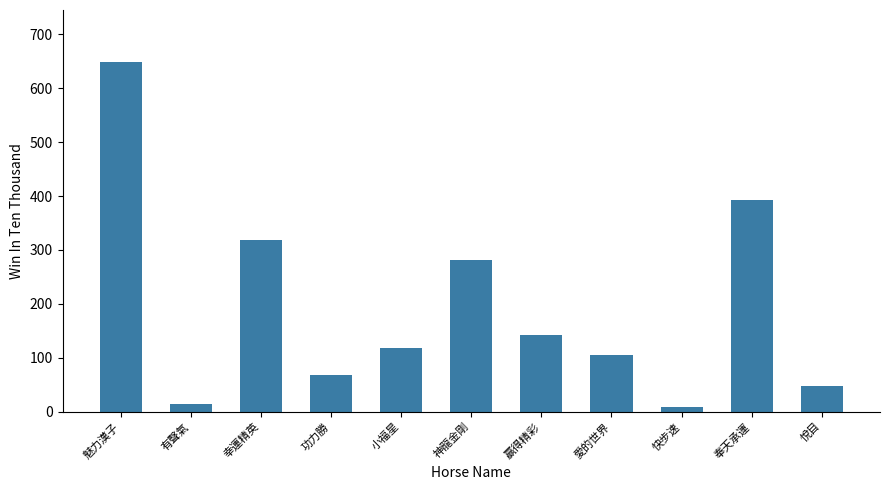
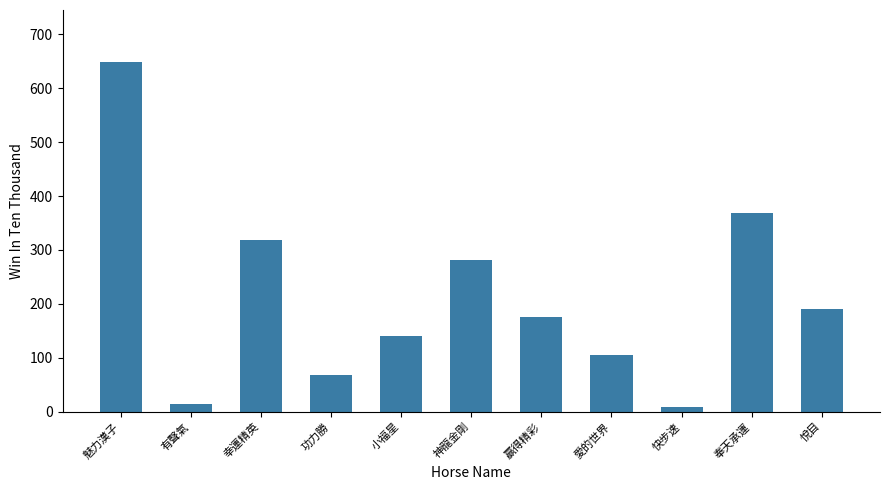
  {
    "魅力漢子": 650,
    "有聲氣": 20,
    "幸運精英": 320,
    "功力勝": 70,
-   "小福星": 120,
+   "小福星": 140,
    "神龍金剛": 280,
-   "贏得精彩": 140,
+   "贏得精彩": 180,
    "愛的世界": 110,
    "快步速": 10,
-   "奉天承運": 390,
-   "悅目": 50
+   "奉天承運": 370,
+   "悅目": 190
  }
